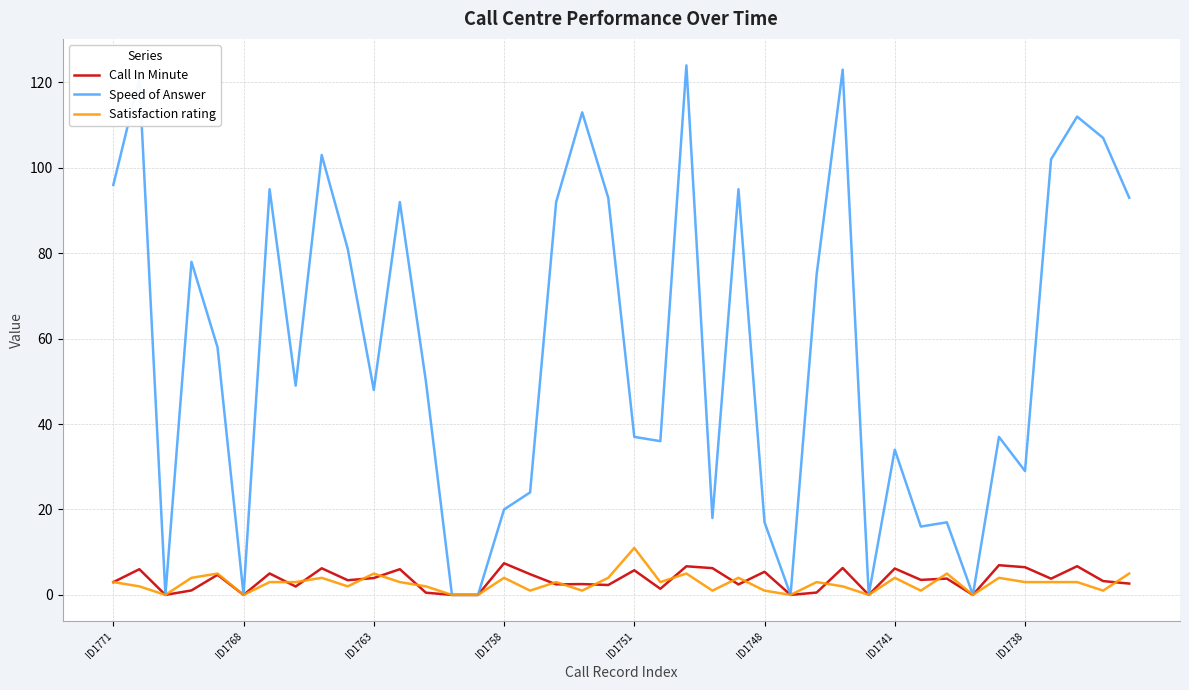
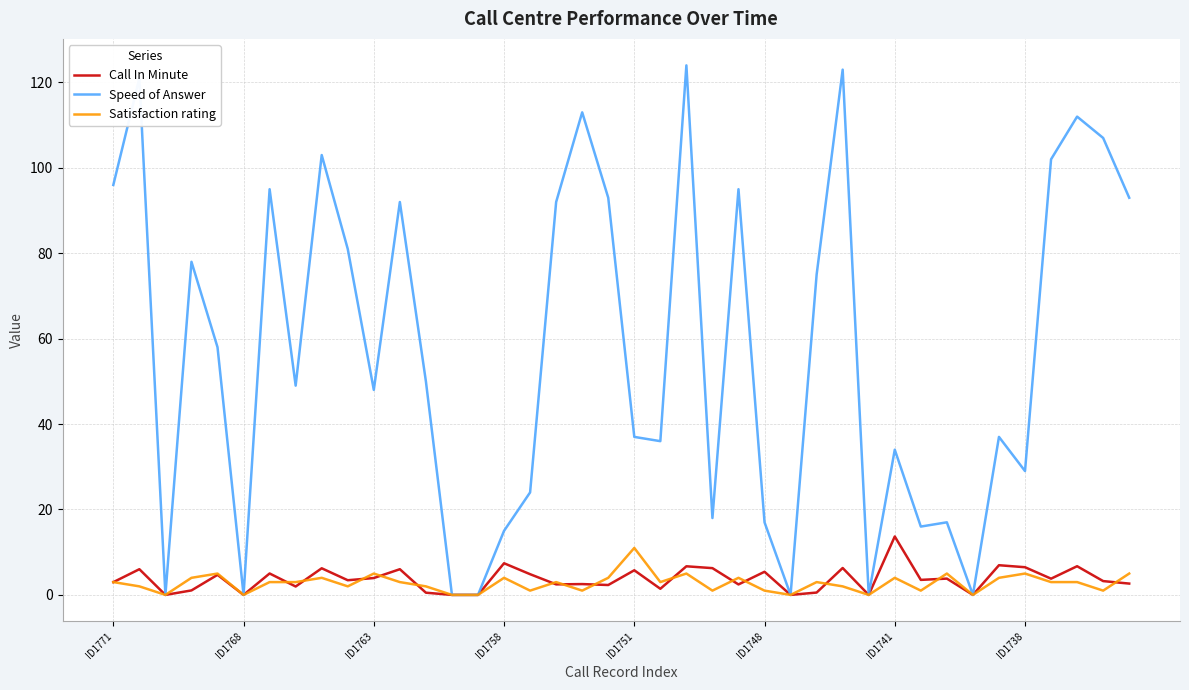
  {
    "Call In Minute": {
      "ID1763": 4,
      "ID1758": 7,
      "ID1751": 6,
      "ID1748": 5,
-     "ID1741": 6,
+     "ID1741": 14,
      "ID1738": 6
    },
    "Speed of Answer": {
      "ID1771": 96,
      "ID1763": 48,
-     "ID1758": 20,
+     "ID1758": 15,
      "ID1751": 37,
      "ID1748": 17,
      "ID1741": 34,
      "ID1738": 29
    },
    "Satisfaction rating": {
      "ID1763": 5,
      "ID1758": 4,
      "ID1751": 11,
      "ID1748": 1,
      "ID1741": 4,
-     "ID1738": 3
+     "ID1738": 5
    }
  }
